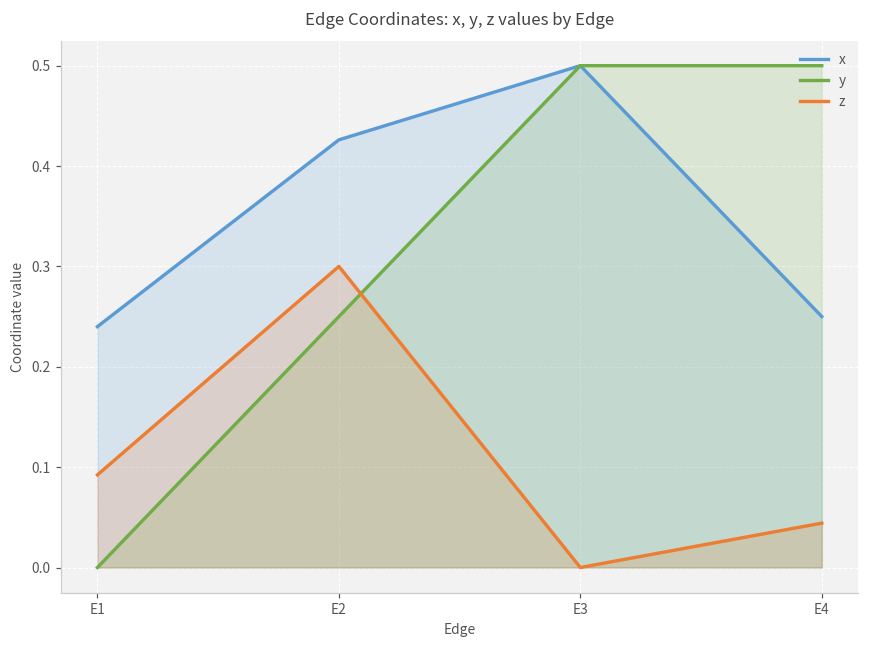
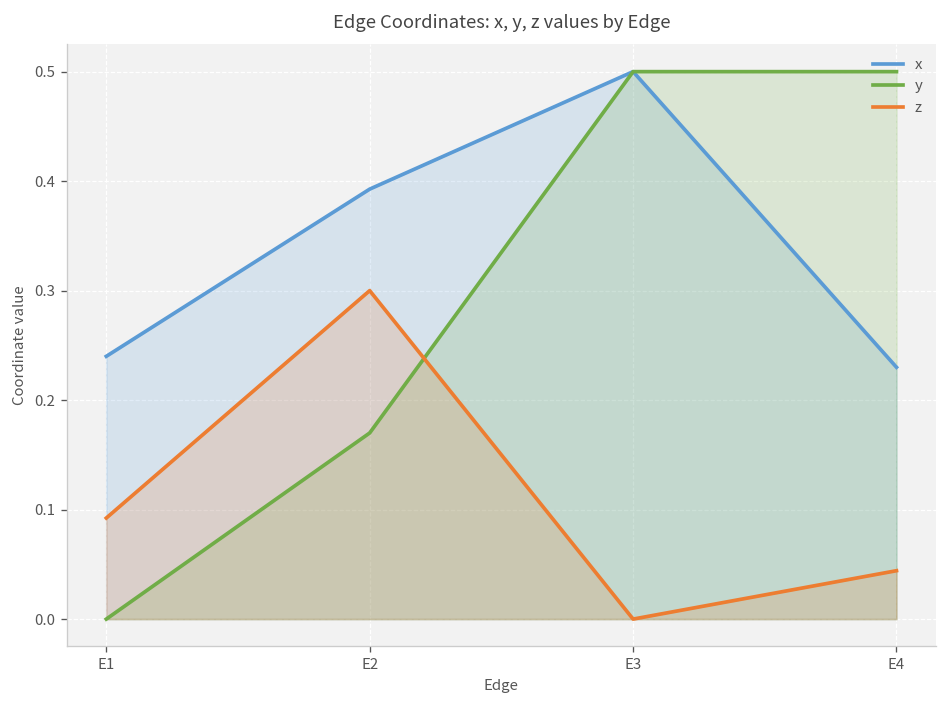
  {
    "x": {
      "E1": 0.24,
-     "E2": 0.43,
-     "E4": 0.25
+     "E2": 0.39,
+     "E4": 0.23
    },
    "y": {
      "E1": 0.00,
-     "E2": 0.25,
+     "E2": 0.17,
      "E4": 0.50
    },
    "z": {
      "E1": 0.09,
      "E2": 0.30,
      "E3": 0.00,
      "E4": 0.04
    }
  }
